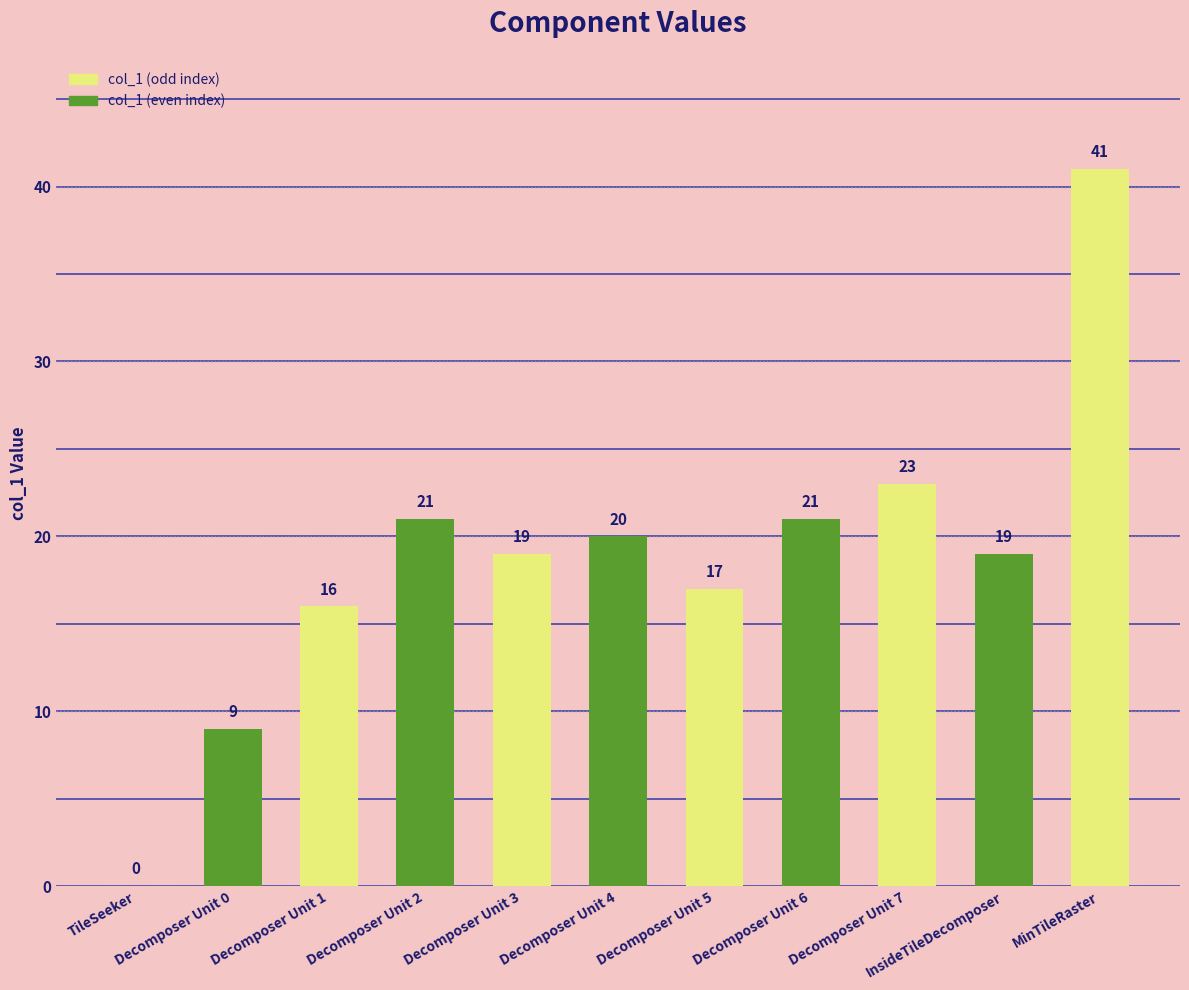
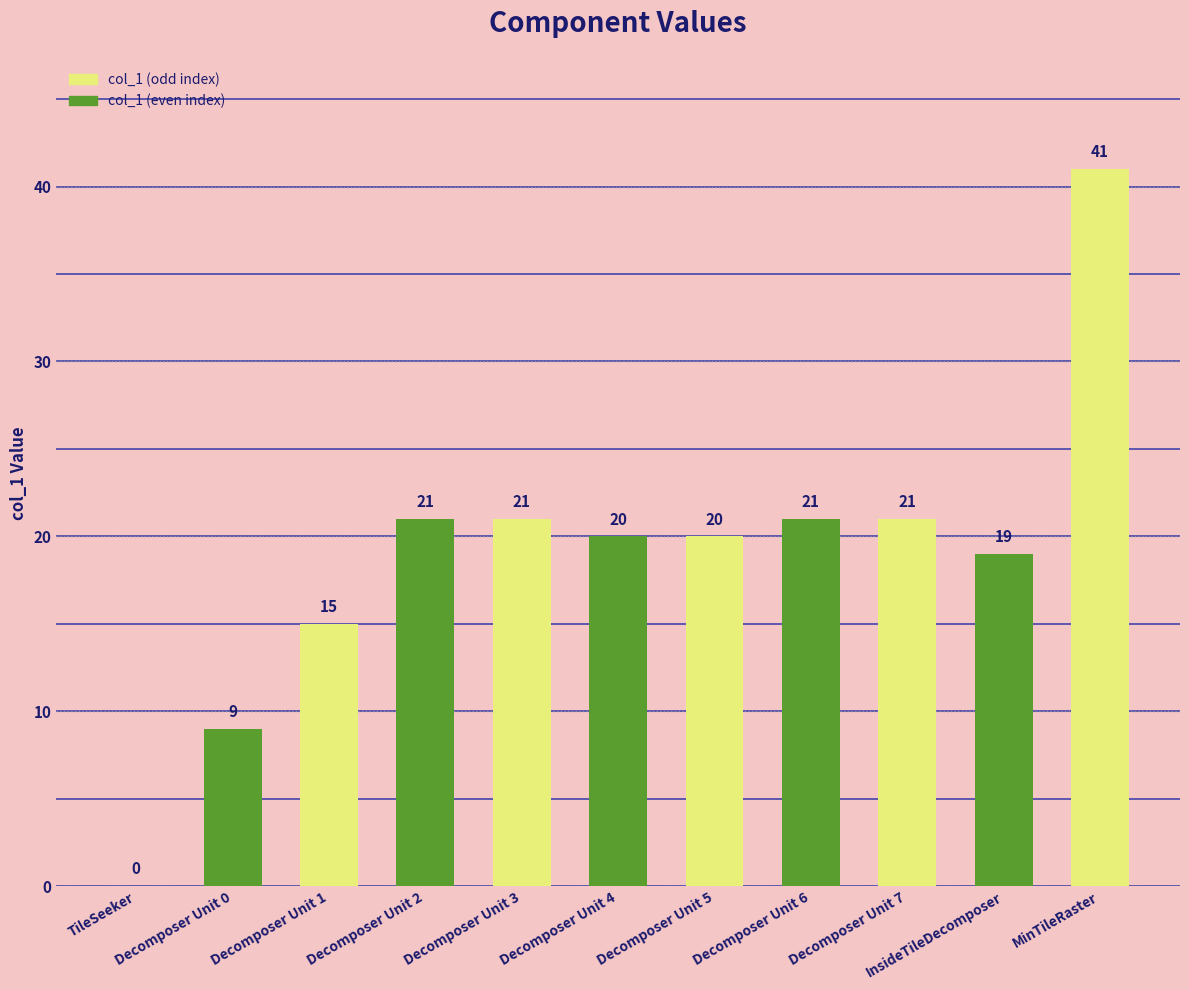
  {
    "TileSeeker": 0,
    "Decomposer Unit 0": 9,
-   "Decomposer Unit 1": 16,
+   "Decomposer Unit 1": 15,
    "Decomposer Unit 2": 21,
-   "Decomposer Unit 3": 19,
+   "Decomposer Unit 3": 21,
    "Decomposer Unit 4": 20,
-   "Decomposer Unit 5": 17,
+   "Decomposer Unit 5": 20,
    "Decomposer Unit 6": 21,
-   "Decomposer Unit 7": 23,
+   "Decomposer Unit 7": 21,
    "InsideTileDecomposer": 19,
    "MinTileRaster": 41
  }
